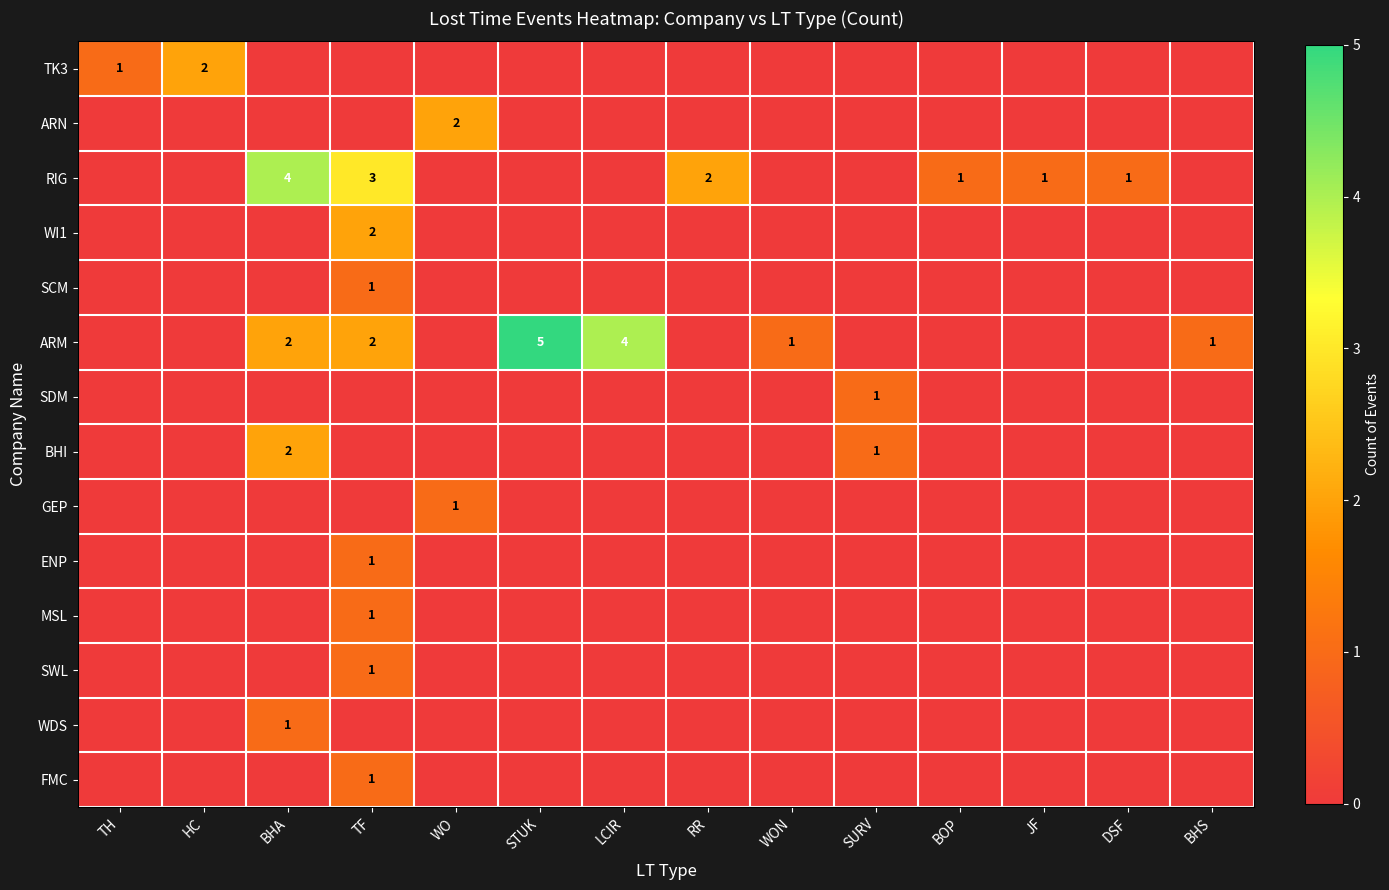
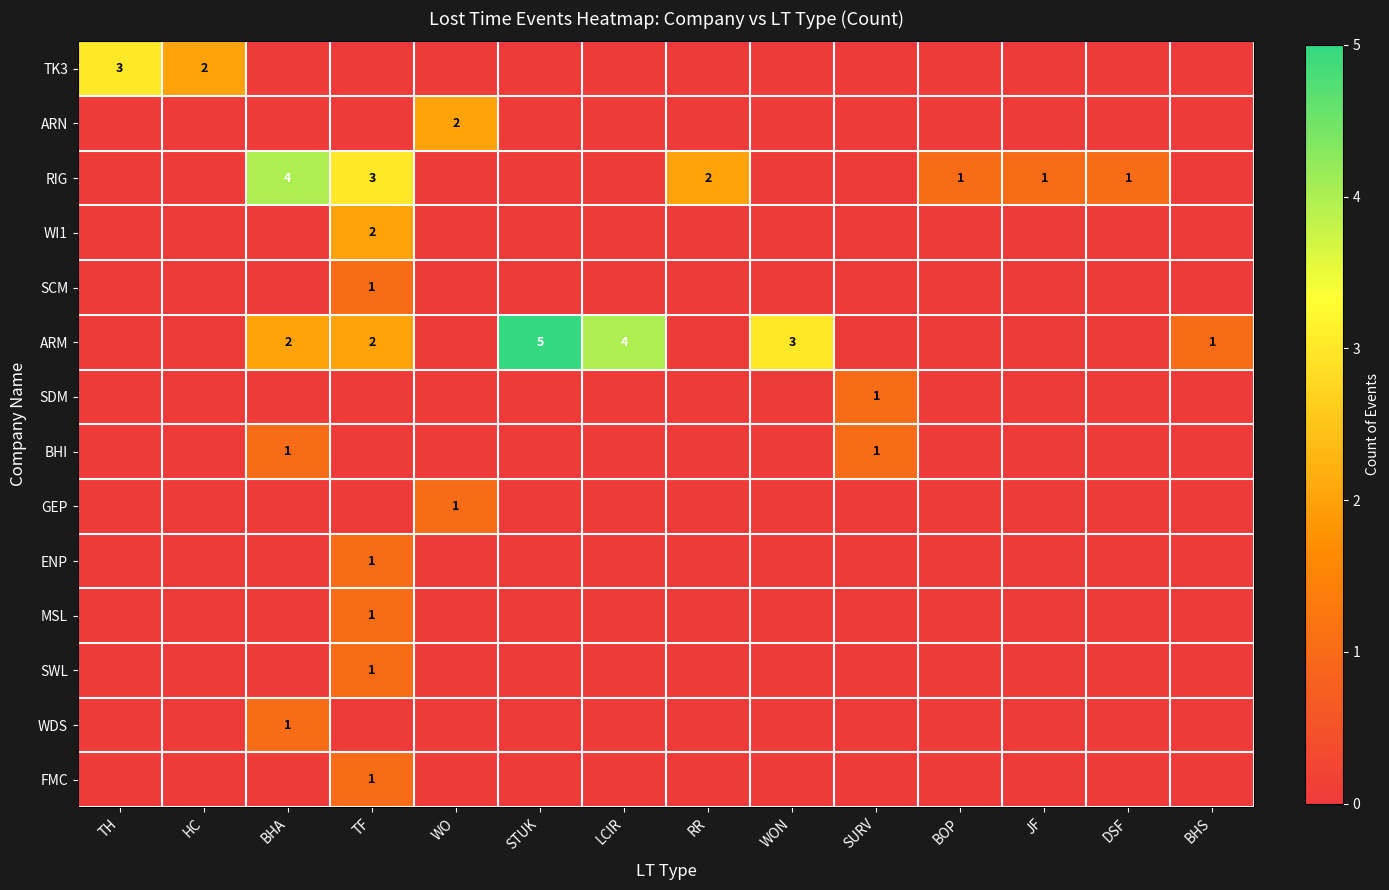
  {
    "TK3": {
-     "TH": 1,
+     "TH": 3,
      "HC": 2
    },
    "ARN": {
      "WO": 2
    },
    "RIG": {
      "BHA": 4,
      "TF": 3,
      "RR": 2,
      "BOP": 1,
      "JF": 1,
      "DSF": 1
    },
    "WI1": {
      "TF": 2
    },
    "SCM": {
      "TF": 1
    },
    "ARM": {
      "BHA": 2,
      "TF": 2,
      "STUK": 5,
      "LCIR": 4,
-     "WON": 1,
+     "WON": 3,
      "BHS": 1
    },
    "SDM": {
      "SURV": 1
    },
    "BHI": {
-     "BHA": 2,
+     "BHA": 1,
      "SURV": 1
    },
    "GEP": {
      "WO": 1
    },
    "ENP": {
      "TF": 1
    },
    "MSL": {
      "TF": 1
    },
    "SWL": {
      "TF": 1
    },
    "WDS": {
      "BHA": 1
    },
    "FMC": {
      "TF": 1
    }
  }
